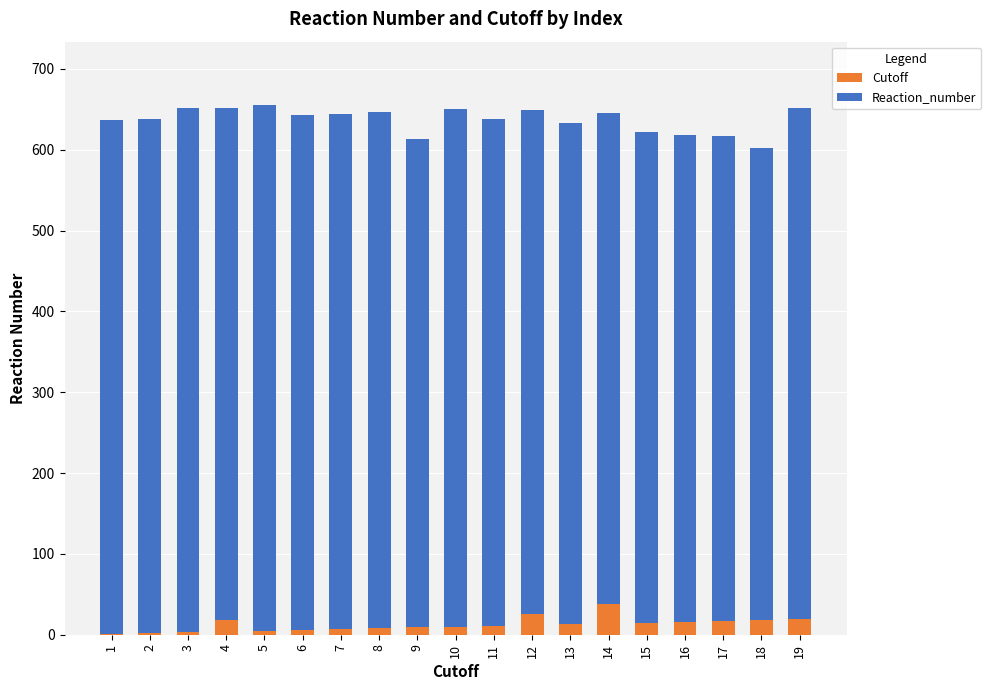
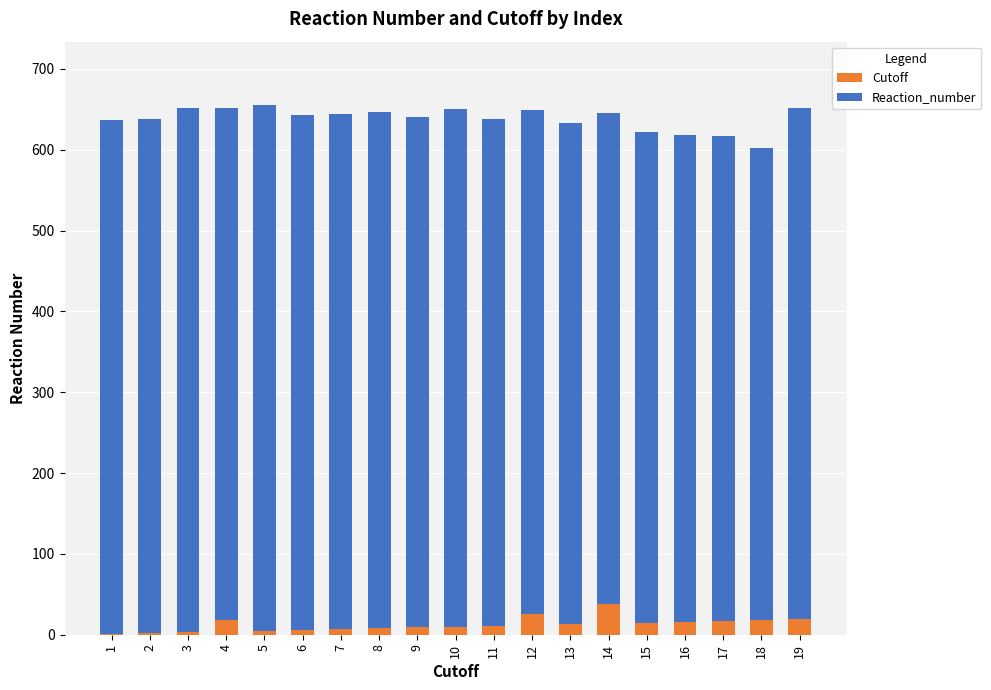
  {
    "Cutoff": {
      "4": 20,
      "5": 10,
      "6": 10,
      "7": 10,
      "8": 10,
      "9": 10,
      "10": 10,
      "11": 10,
      "12": 30,
      "13": 10,
      "14": 40,
      "15": 20,
      "16": 20,
      "17": 20,
      "18": 20,
      "19": 20
    },
    "Reaction_number": {
      "1": 640,
      "2": 640,
      "3": 650,
      "4": 630,
      "5": 650,
      "6": 640,
      "7": 640,
      "8": 640,
-     "9": 600,
+     "9": 630,
      "10": 640,
      "11": 630,
      "12": 620,
      "13": 620,
      "14": 610,
      "15": 610,
      "16": 600,
      "17": 600,
      "18": 580,
      "19": 630
    }
  }
